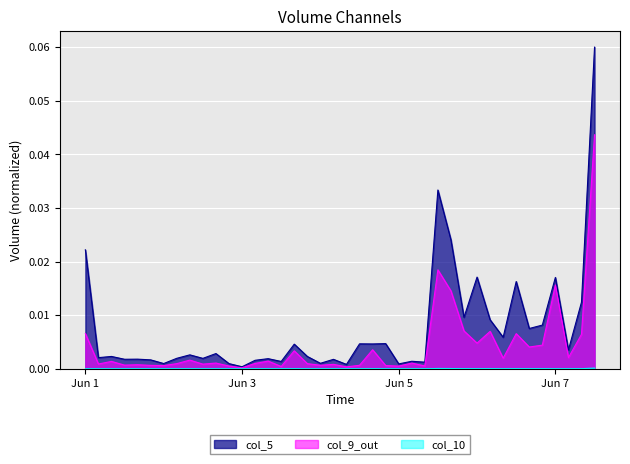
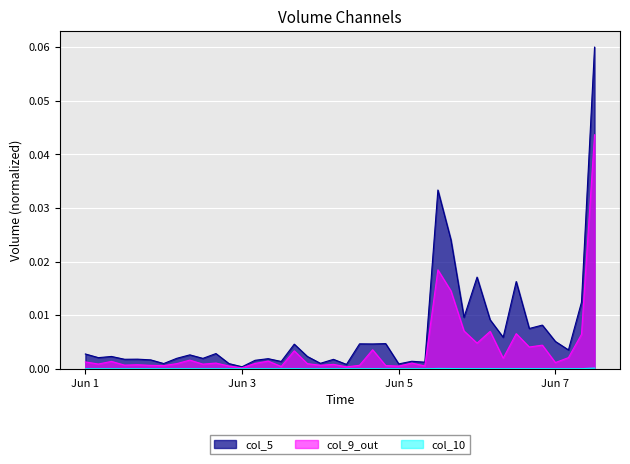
  {
    "col_5": {
-     "Jun 1": 0.022,
-     "Jun 7": 0.017
+     "Jun 1": 0.003,
+     "Jun 7": 0.005
    },
    "col_9_out": {
-     "Jun 1": 0.007,
-     "Jun 7": 0.016
+     "Jun 1": 0.001,
+     "Jun 7": 0.001
    },
    "col_10": {
      "Jun 1": 0.000,
      "Jun 5": 0.000,
      "Jun 7": 0.000
    }
  }
